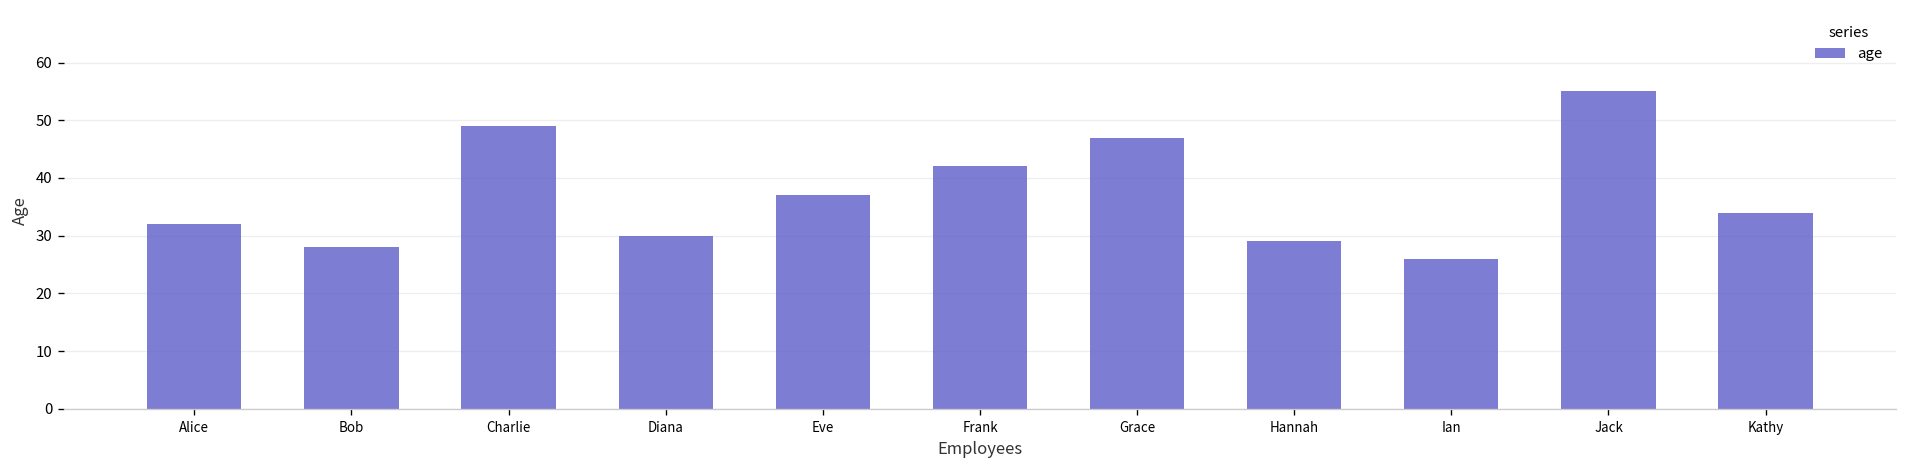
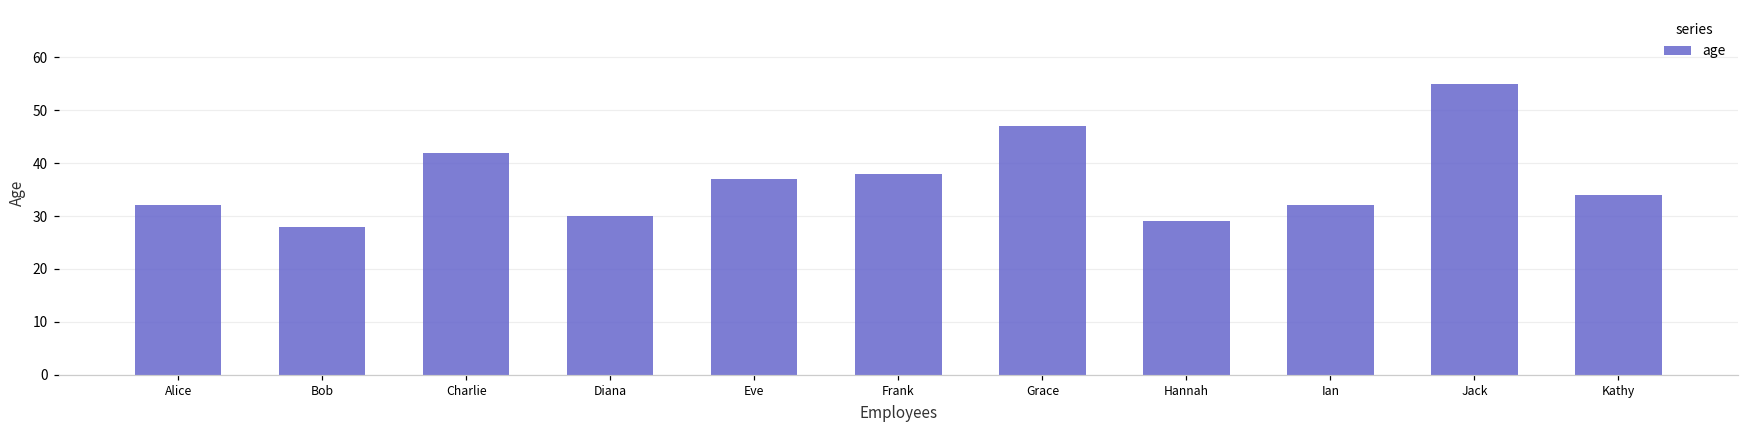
  {
    "Alice": 32,
    "Bob": 28,
-   "Charlie": 49,
+   "Charlie": 42,
    "Diana": 30,
    "Eve": 37,
-   "Frank": 42,
+   "Frank": 38,
    "Grace": 47,
    "Hannah": 29,
-   "Ian": 26,
+   "Ian": 32,
    "Jack": 55,
    "Kathy": 34
  }
